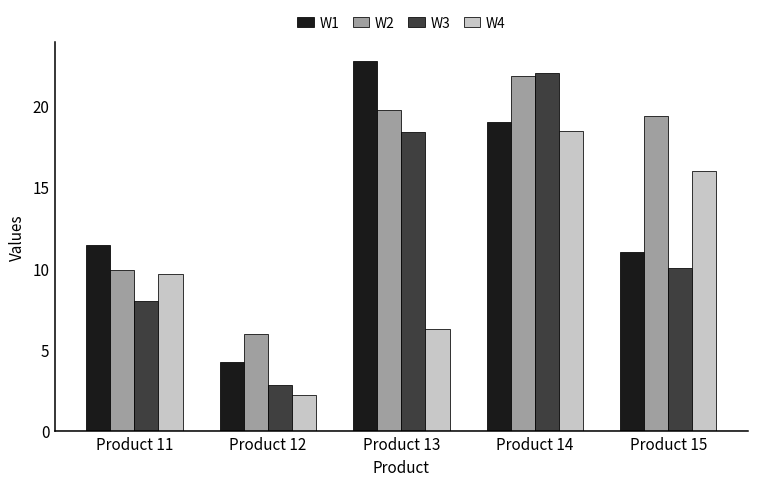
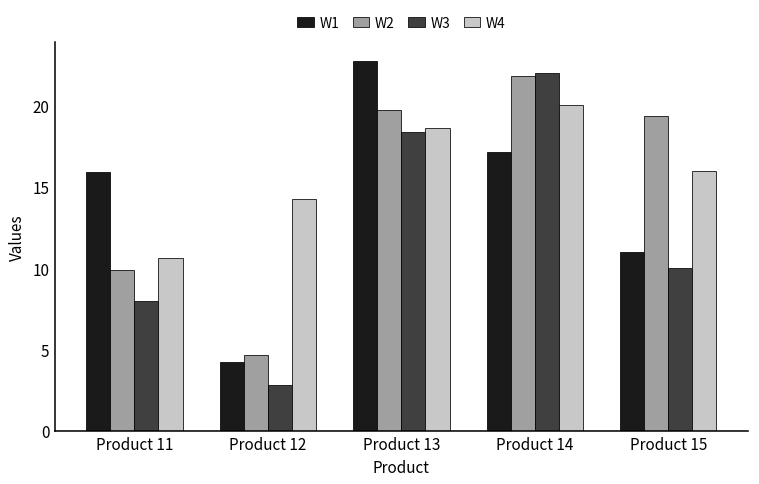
  {
    "W1": {
-     "Product 11": 11.5,
+     "Product 11": 15.9,
      "Product 12": 4.3,
      "Product 13": 22.8,
-     "Product 14": 19.0,
+     "Product 14": 17.2,
      "Product 15": 11.0
    },
    "W2": {
      "Product 11": 9.9,
-     "Product 12": 6.0,
+     "Product 12": 4.7,
      "Product 13": 19.8,
      "Product 14": 21.8,
      "Product 15": 19.4
    },
    "W3": {
      "Product 11": 8.0,
      "Product 12": 2.8,
      "Product 13": 18.4,
      "Product 14": 22.1,
      "Product 15": 10.0
    },
    "W4": {
-     "Product 11": 9.7,
-     "Product 12": 2.2,
-     "Product 13": 6.3,
-     "Product 14": 18.5,
+     "Product 11": 10.7,
+     "Product 12": 14.3,
+     "Product 13": 18.6,
+     "Product 14": 20.1,
      "Product 15": 16.0
    }
  }
